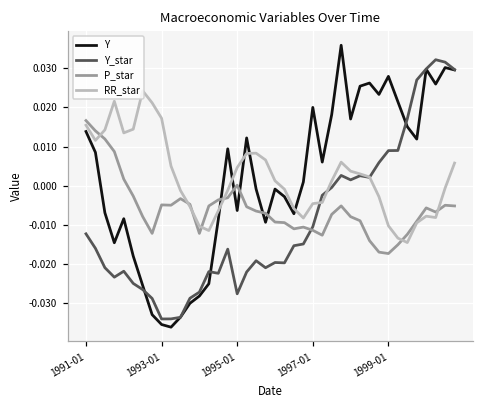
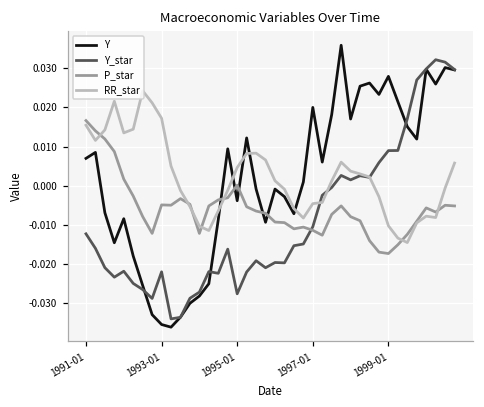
  {
    "Y": {
-     "1991-01": 0.014,
+     "1991-01": 0.007,
      "1993-01": -0.035,
-     "1995-01": -0.006,
+     "1995-01": -0.004,
      "1997-01": 0.020,
      "1999-01": 0.028
    },
    "Y_star": {
      "1991-01": -0.012,
-     "1993-01": -0.034,
+     "1993-01": -0.022,
      "1995-01": -0.028,
      "1997-01": -0.010,
      "1999-01": 0.009
    }
  }
